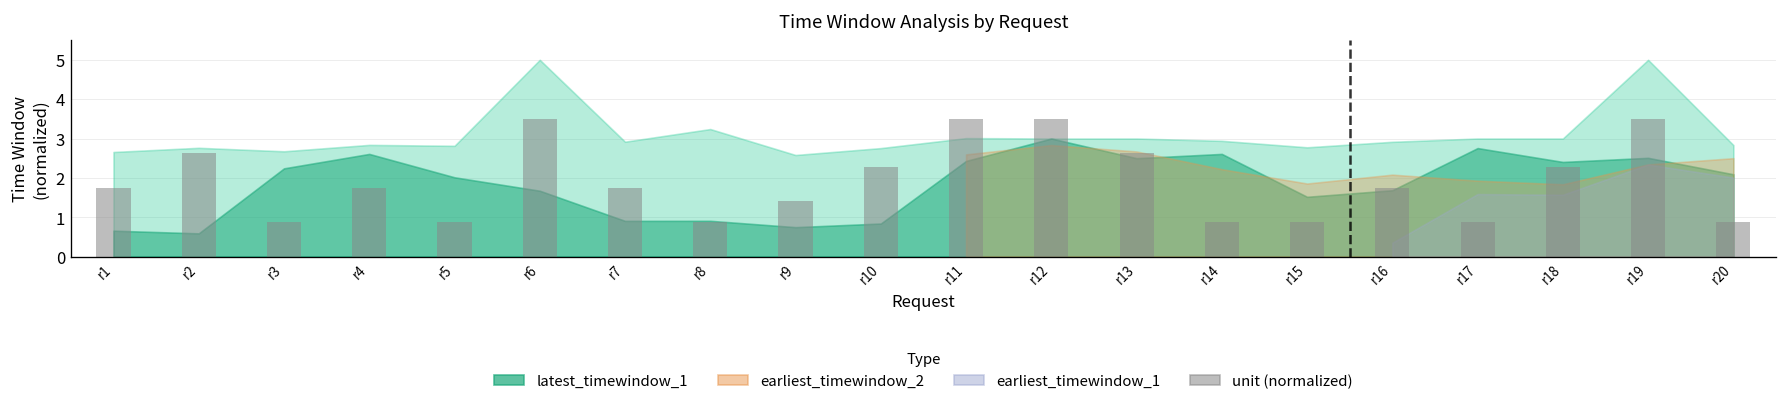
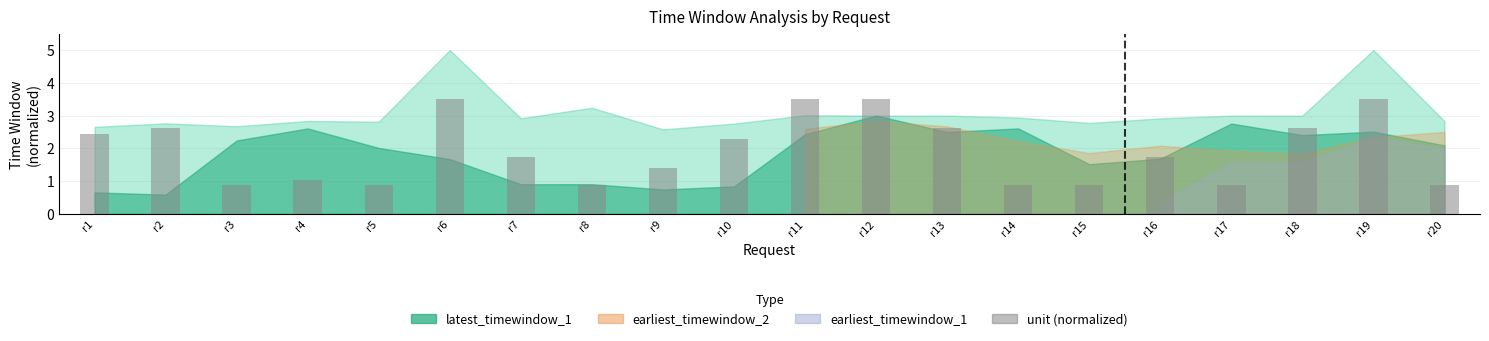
  {
    "unit (normalized)": {
-     "r1": 1.8,
+     "r1": 2.4,
      "r2": 2.6,
      "r3": 0.9,
-     "r4": 1.8,
+     "r4": 1.1,
      "r5": 0.9,
      "r6": 3.5,
      "r7": 1.8,
      "r8": 0.9,
      "r9": 1.4,
      "r10": 2.3,
      "r11": 3.5,
      "r12": 3.5,
      "r13": 2.6,
      "r14": 0.9,
      "r15": 0.9,
      "r16": 1.8,
      "r17": 0.9,
-     "r18": 2.3,
+     "r18": 2.6,
      "r19": 3.5,
      "r20": 0.9
    },
    "earliest_timewindow_2": {
      "r11": 2.6,
      "r12": 2.8,
      "r13": 2.7,
      "r14": 2.2,
      "r15": 1.9,
      "r16": 2.1,
      "r17": 1.9,
      "r18": 1.8,
      "r20": 2.5
    },
    "earliest_timewindow_1": {
      "r16": 0.4,
      "r17": 1.6,
      "r18": 1.6,
      "r20": 2.0
    }
  }
